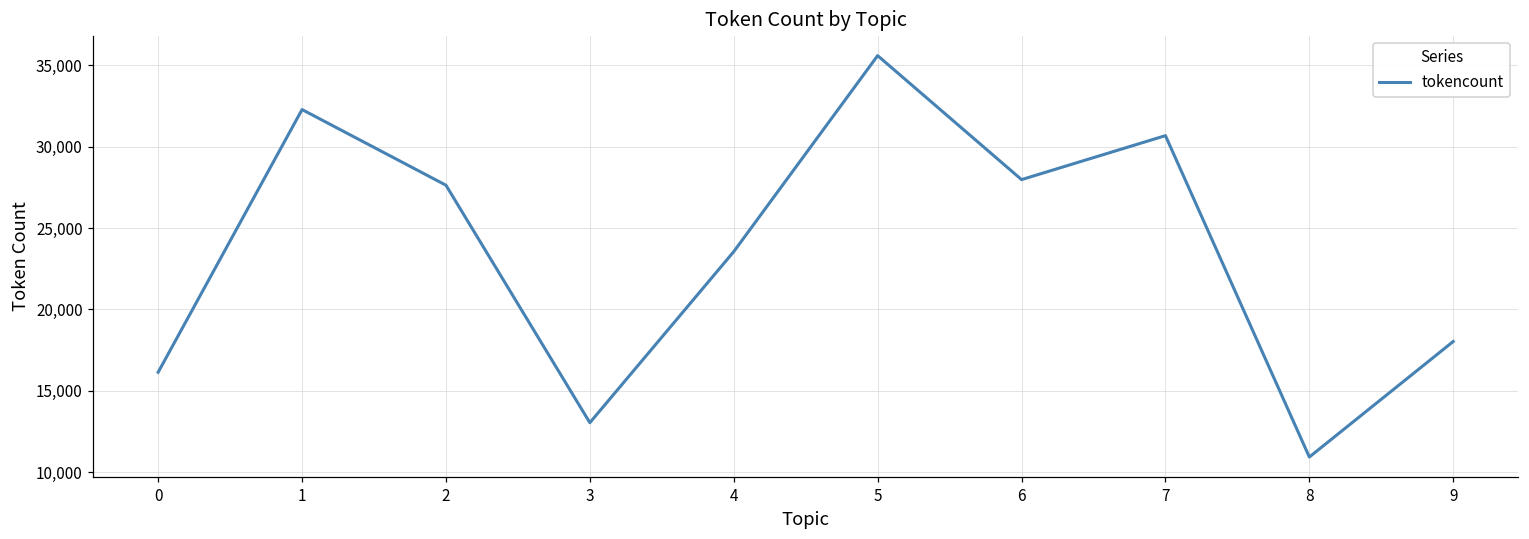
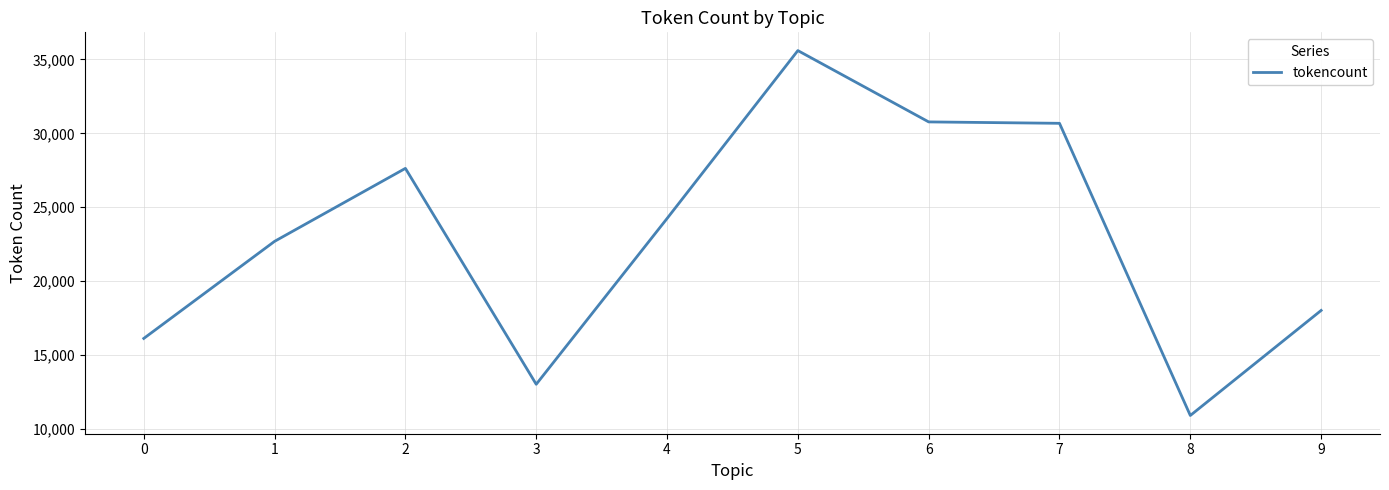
  {
    "0": "16,100",
-   "1": "32,300",
+   "1": "22,700",
    "2": "27,600",
    "3": "13,000",
-   "4": "23,500",
+   "4": "24,200",
    "5": "35,600",
-   "6": "28,000",
+   "6": "30,800",
    "7": "30,700",
    "8": "10,900",
    "9": "18,000"
  }
